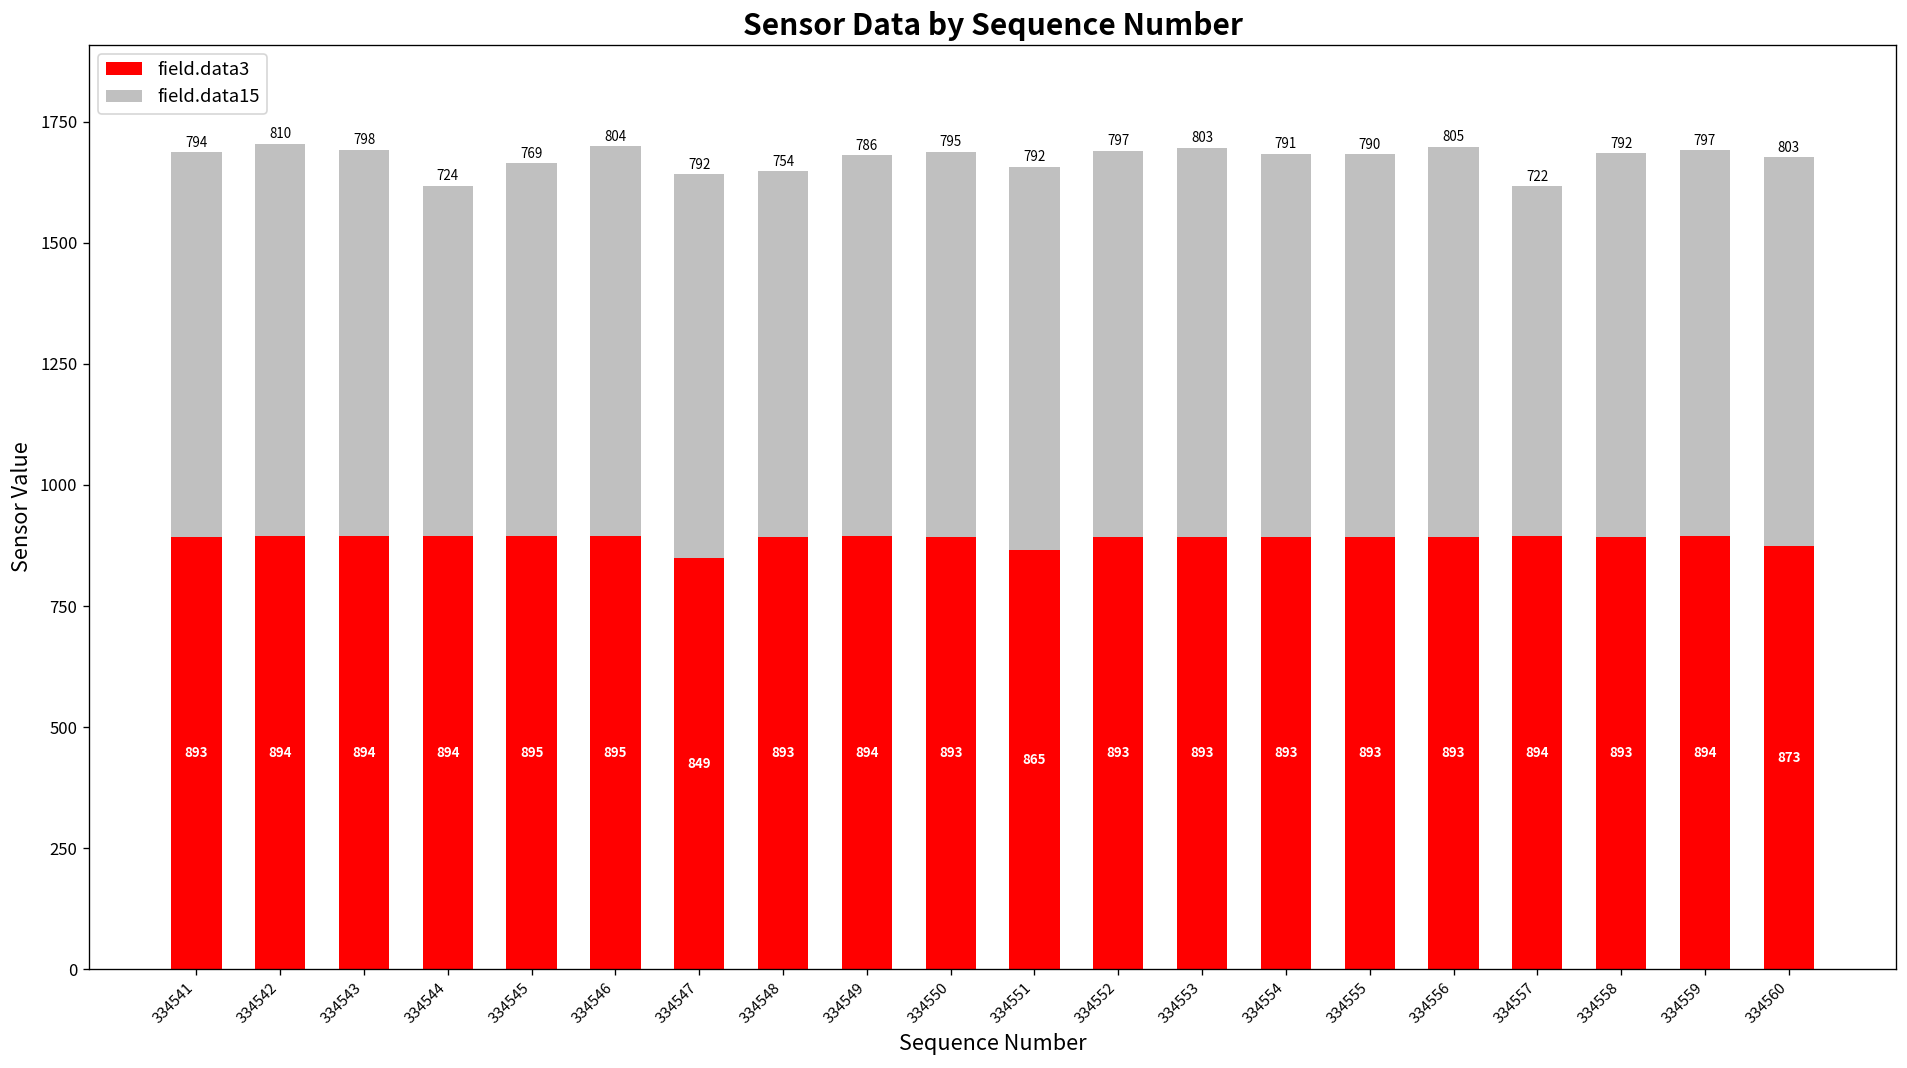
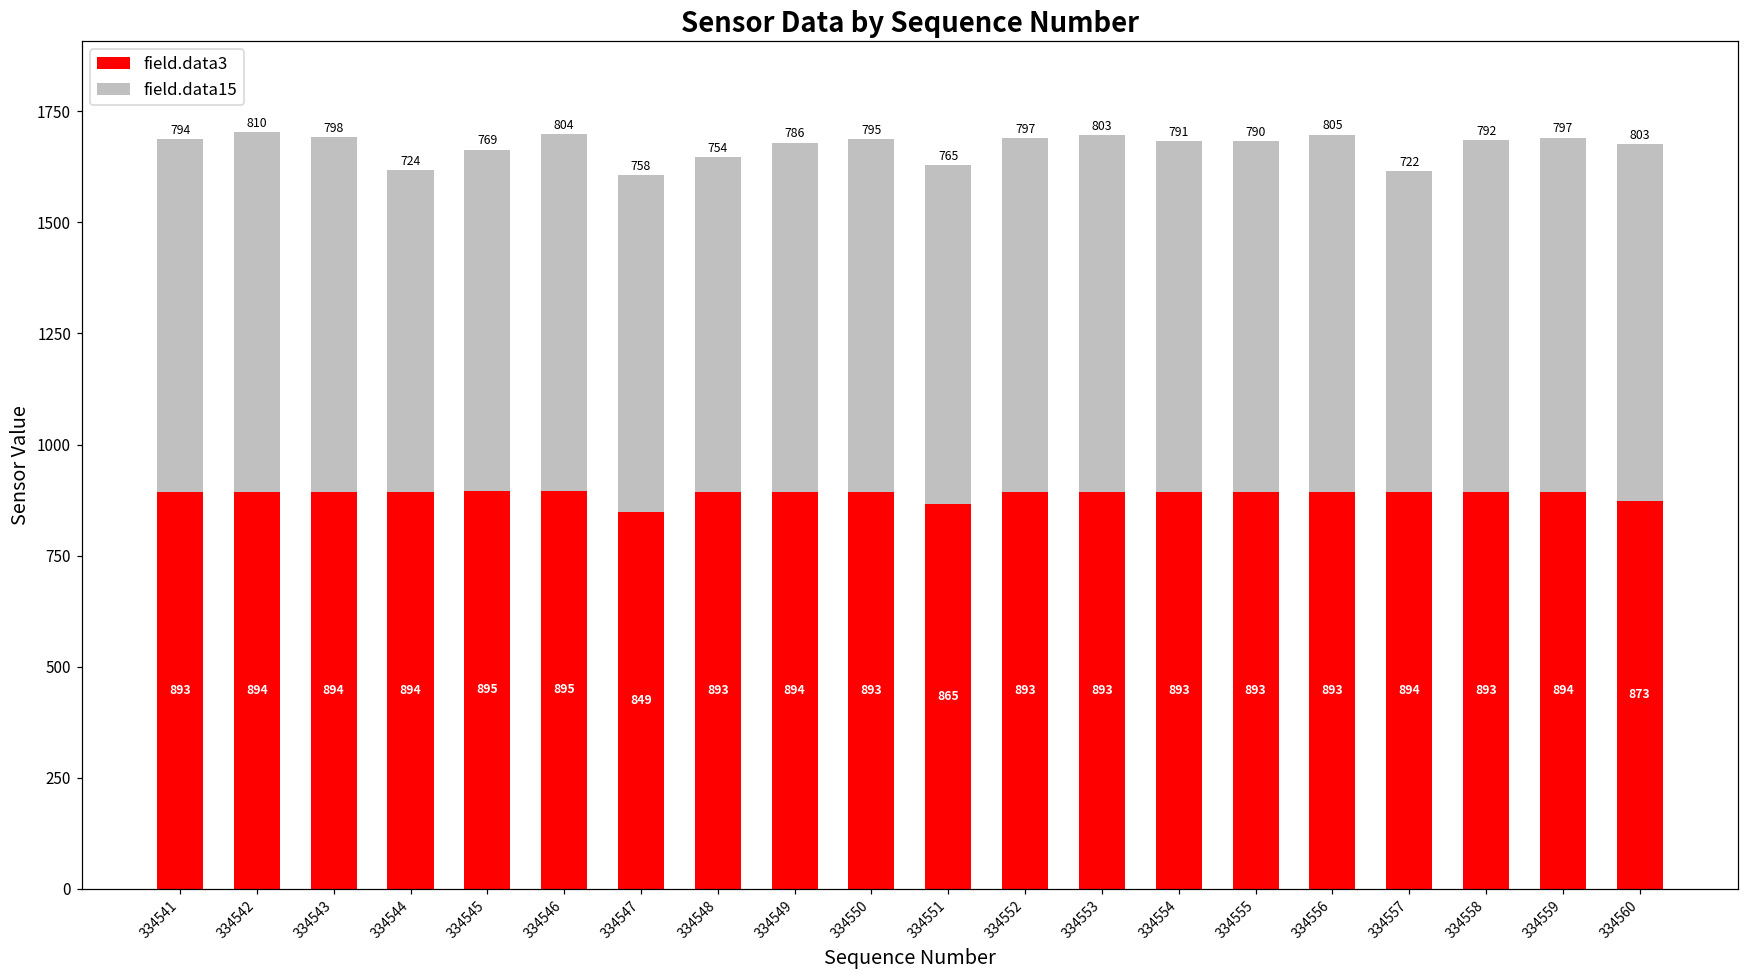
  {
    "field.data3": {
      "334541": 893,
      "334542": 894,
      "334543": 894,
      "334544": 894,
      "334545": 895,
      "334546": 895,
      "334547": 849,
      "334548": 893,
      "334549": 894,
      "334550": 893,
      "334551": 865,
      "334552": 893,
      "334553": 893,
      "334554": 893,
      "334555": 893,
      "334556": 893,
      "334557": 894,
      "334558": 893,
      "334559": 894,
      "334560": 873
    },
    "field.data15": {
      "334541": 794,
      "334542": 810,
      "334543": 798,
      "334544": 724,
      "334545": 769,
      "334546": 804,
-     "334547": 792,
+     "334547": 758,
      "334548": 754,
      "334549": 786,
      "334550": 795,
-     "334551": 792,
+     "334551": 765,
      "334552": 797,
      "334553": 803,
      "334554": 791,
      "334555": 790,
      "334556": 805,
      "334557": 722,
      "334558": 792,
      "334559": 797,
      "334560": 803
    }
  }
